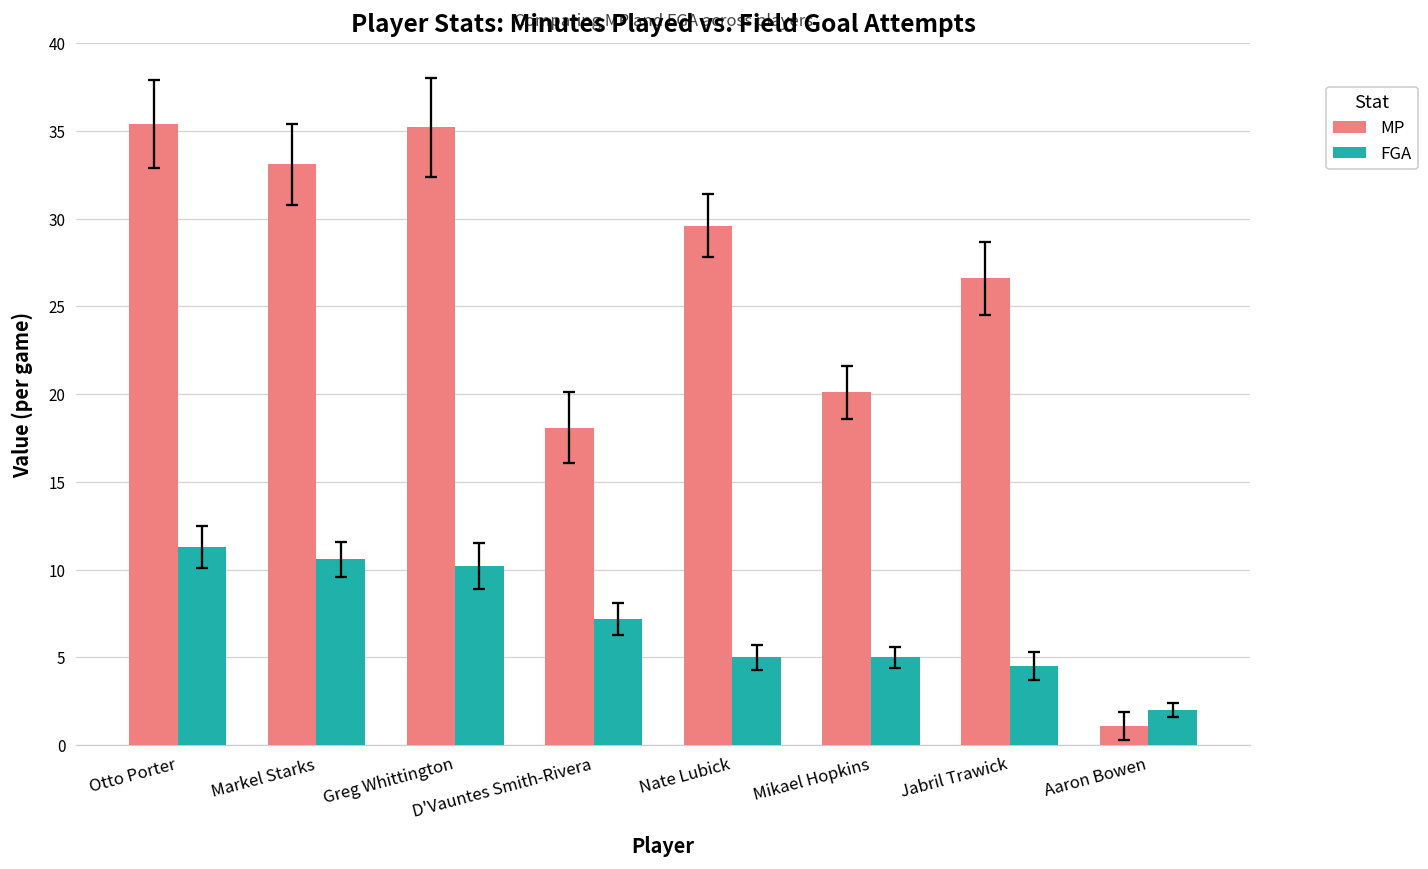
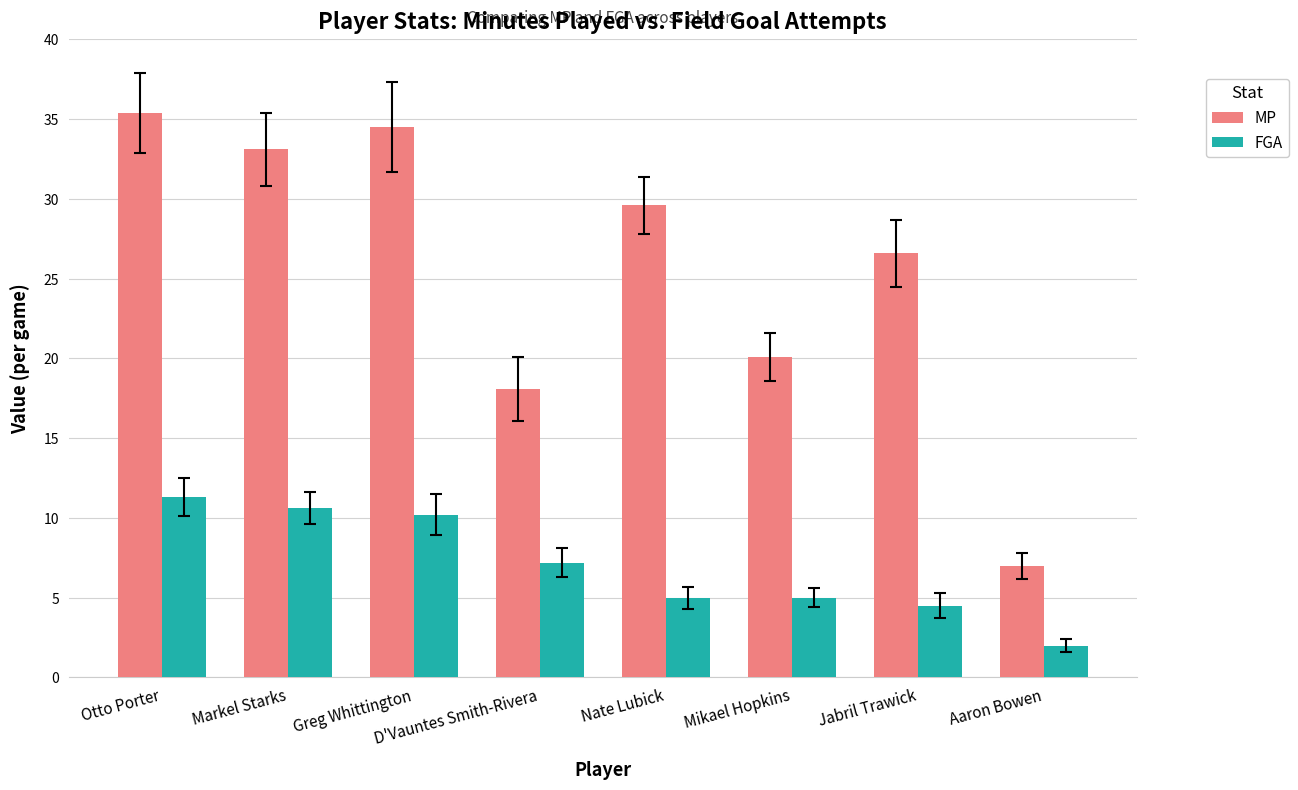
  {
    "MP": {
      "Otto Porter": 35.4,
      "Markel Starks": 33.1,
-     "Greg Whittington": 35.2,
+     "Greg Whittington": 34.5,
      "D'Vauntes Smith-Rivera": 18.1,
      "Nate Lubick": 29.6,
      "Mikael Hopkins": 20.1,
      "Jabril Trawick": 26.6,
-     "Aaron Bowen": 1.1
+     "Aaron Bowen": 7.0
    }
  }
